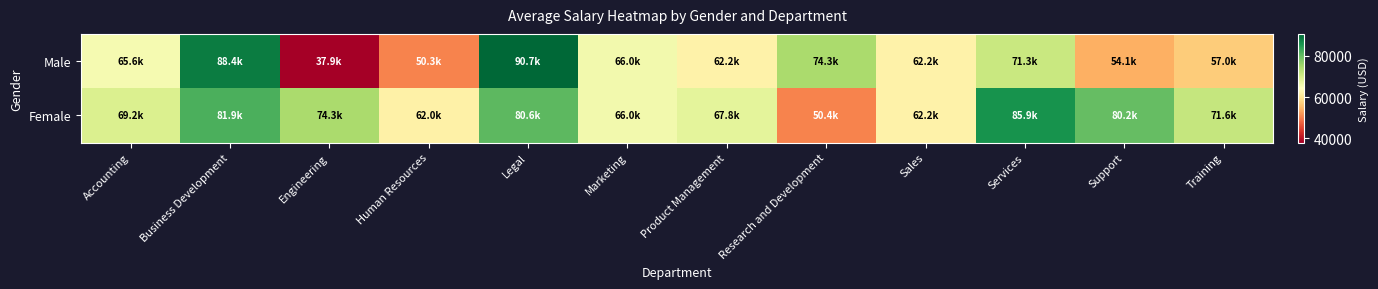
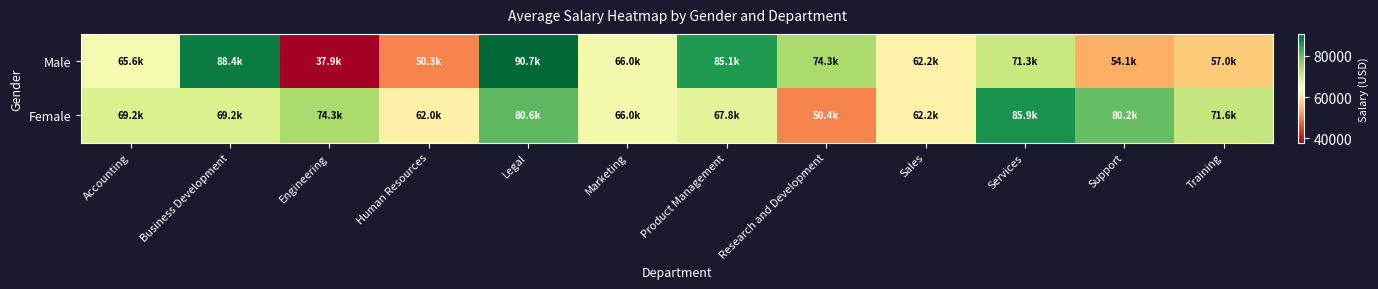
  {
    "Male": {
      "Accounting": "65.6k",
      "Business Development": "88.4k",
      "Engineering": "37.9k",
      "Human Resources": "50.3k",
      "Legal": "90.7k",
      "Marketing": "66.0k",
-     "Product Management": "62.2k",
+     "Product Management": "85.1k",
      "Research and Development": "74.3k",
      "Sales": "62.2k",
      "Services": "71.3k",
      "Support": "54.1k",
      "Training": "57.0k"
    },
    "Female": {
      "Accounting": "69.2k",
-     "Business Development": "81.9k",
+     "Business Development": "69.2k",
      "Engineering": "74.3k",
      "Human Resources": "62.0k",
      "Legal": "80.6k",
      "Marketing": "66.0k",
      "Product Management": "67.8k",
      "Research and Development": "50.4k",
      "Sales": "62.2k",
      "Services": "85.9k",
      "Support": "80.2k",
      "Training": "71.6k"
    }
  }
